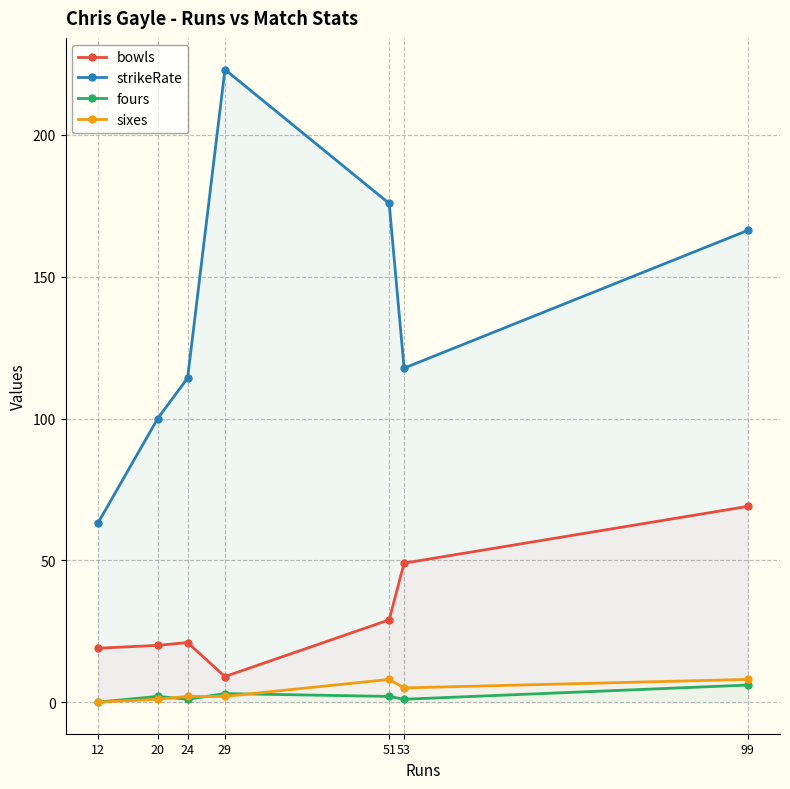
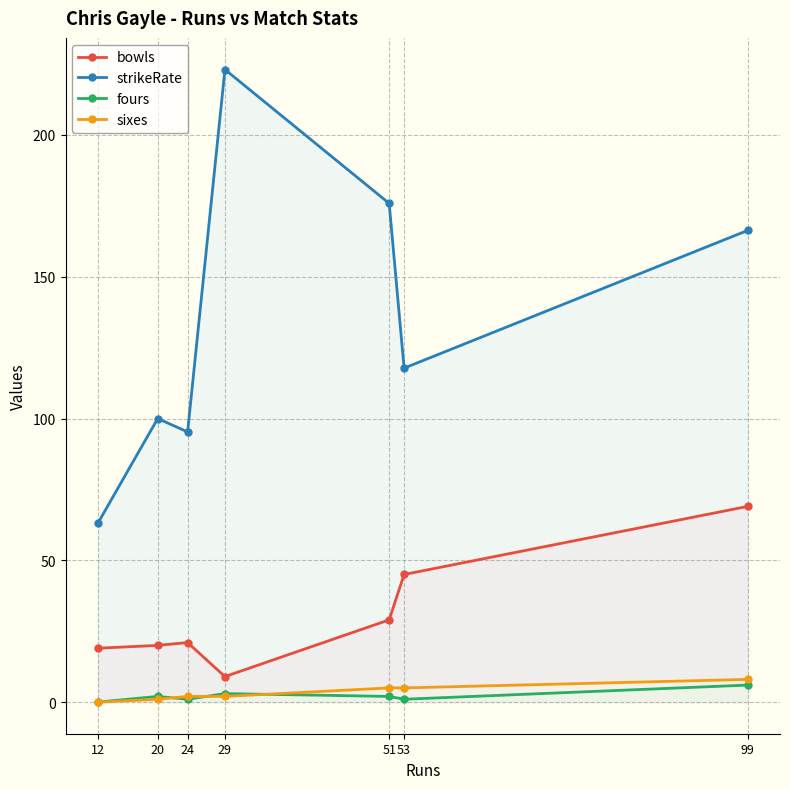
  {
    "bowls": {
      "12": 19,
      "20": 20,
      "24": 21,
      "29": 9,
      "51": 29,
-     "53": 49,
+     "53": 45,
      "99": 69
    },
    "strikeRate": {
      "12": 63,
      "20": 100,
-     "24": 114,
+     "24": 95,
      "29": 223,
      "51": 176,
      "53": 118,
      "99": 166
    },
    "fours": {
      "20": 2,
      "24": 1,
      "29": 3,
      "51": 2,
      "53": 1,
      "99": 6
    },
    "sixes": {
      "20": 1,
      "24": 2,
      "29": 2,
-     "51": 8,
+     "51": 5,
      "53": 5,
      "99": 8
    }
  }
